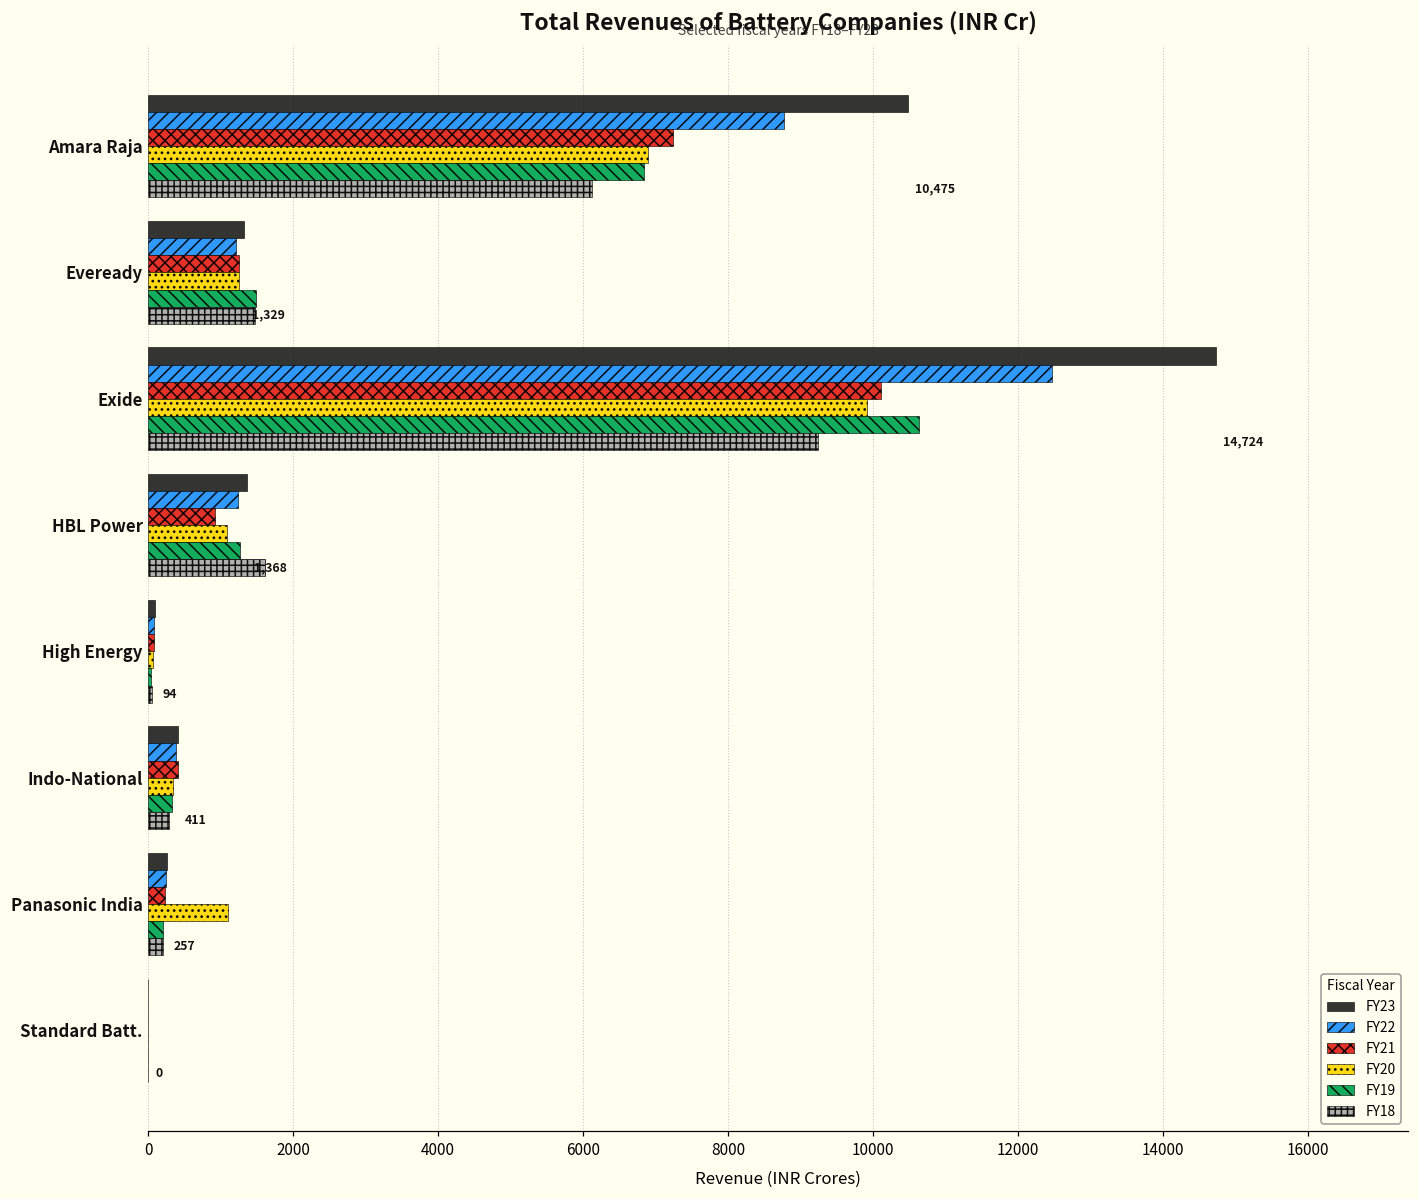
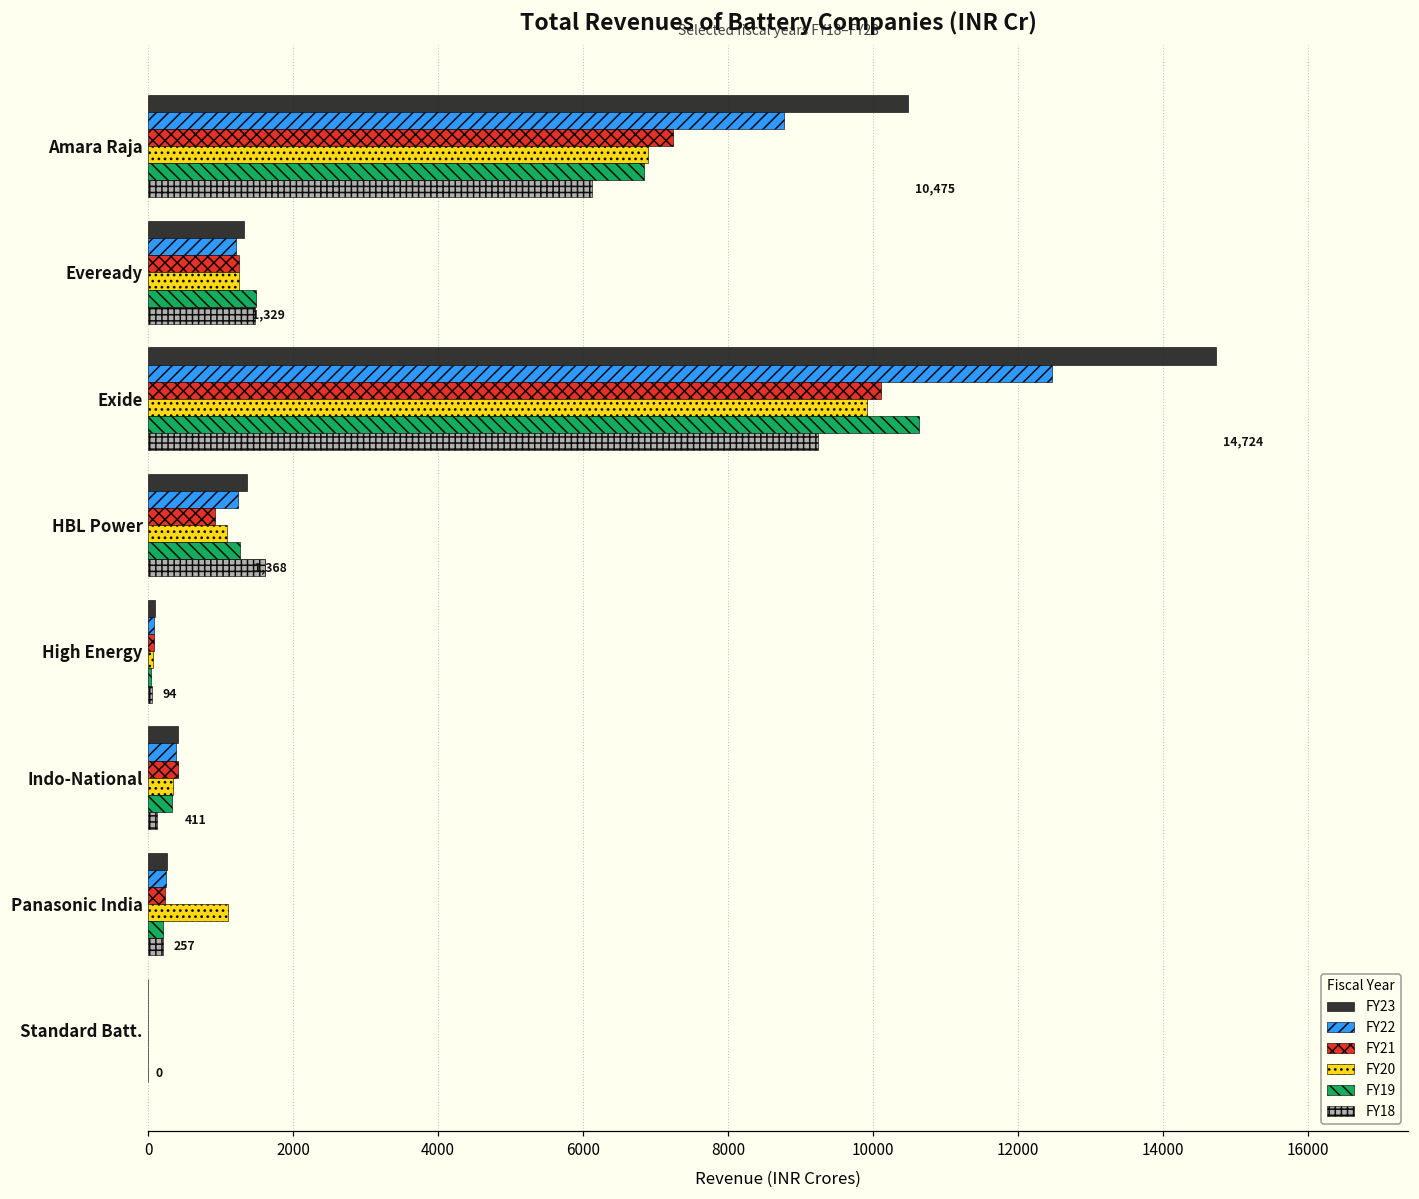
  {
    "FY23": {
      "Amara Raja": 10500,
      "Eveready": 1300,
      "Exide": 14700,
      "HBL Power": 1400,
      "High Energy": 100,
      "Indo-National": 400,
      "Panasonic India": 300
    },
    "FY22": {
      "Amara Raja": 8800,
      "Eveready": 1200,
      "Exide": 12500,
      "HBL Power": 1200,
      "High Energy": 100,
      "Indo-National": 400,
      "Panasonic India": 200
    },
    "FY21": {
      "Amara Raja": 7200,
      "Eveready": 1300,
      "Exide": 10100,
      "HBL Power": 900,
      "High Energy": 100,
      "Indo-National": 400,
      "Panasonic India": 200
    },
    "FY20": {
      "Amara Raja": 6900,
      "Eveready": 1300,
      "Exide": 9900,
      "HBL Power": 1100,
      "High Energy": 100,
      "Indo-National": 300,
      "Panasonic India": 1100
    },
    "FY19": {
      "Amara Raja": 6800,
      "Eveready": 1500,
      "Exide": 10600,
      "HBL Power": 1300,
      "High Energy": 0,
      "Panasonic India": 200
    },
    "FY18": {
      "Amara Raja": 6100,
      "Exide": 9200,
-     "Indo-National": 300
+     "Indo-National": 100
    }
  }
